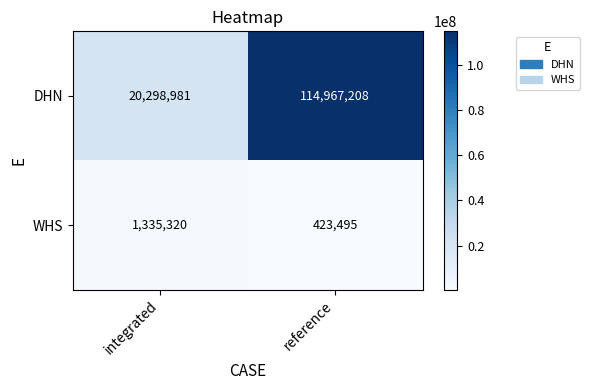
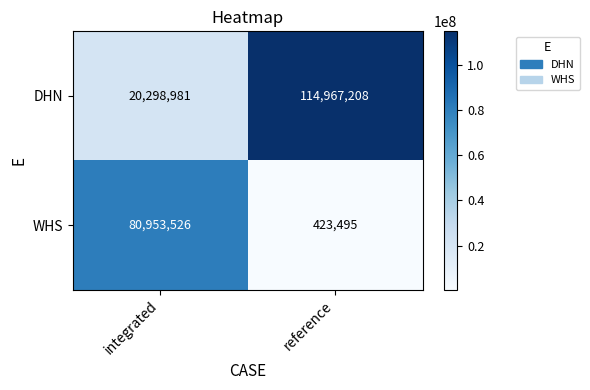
  {
    "DHN": {
      "integrated": "20,298,981",
      "reference": "114,967,208"
    },
    "WHS": {
-     "integrated": "1,335,320",
+     "integrated": "80,953,526",
      "reference": "423,495"
    }
  }
